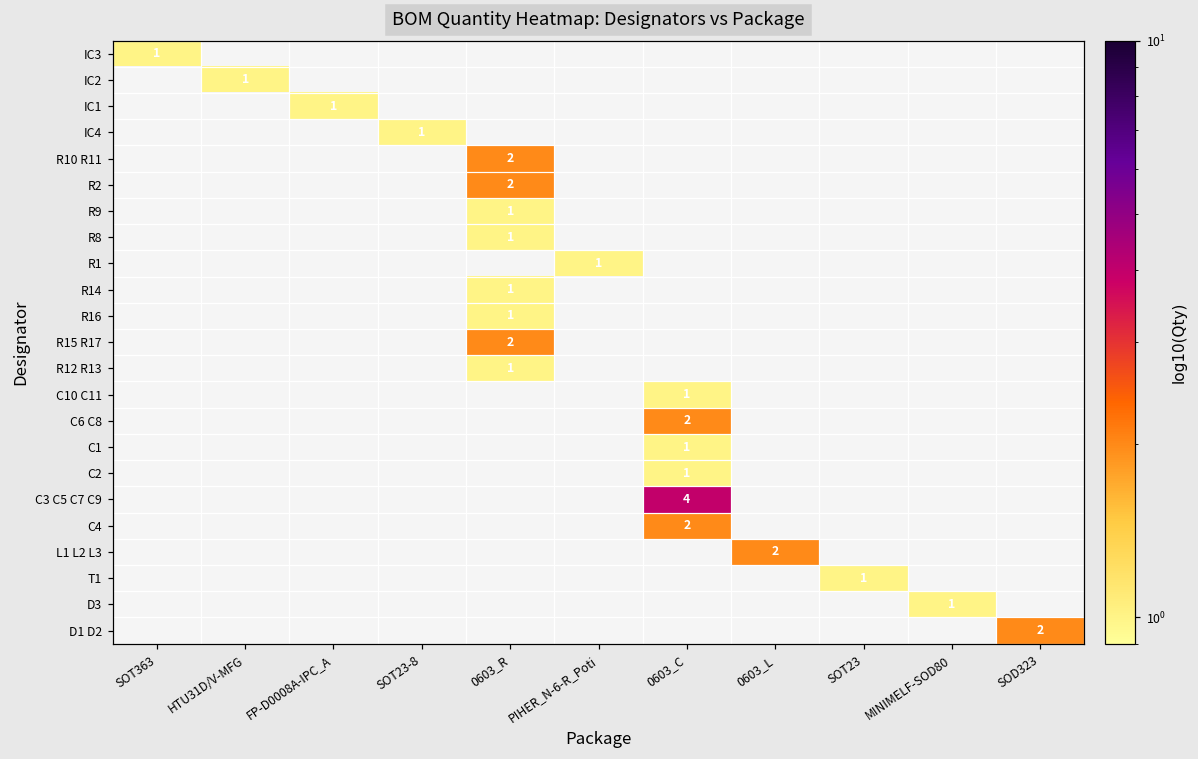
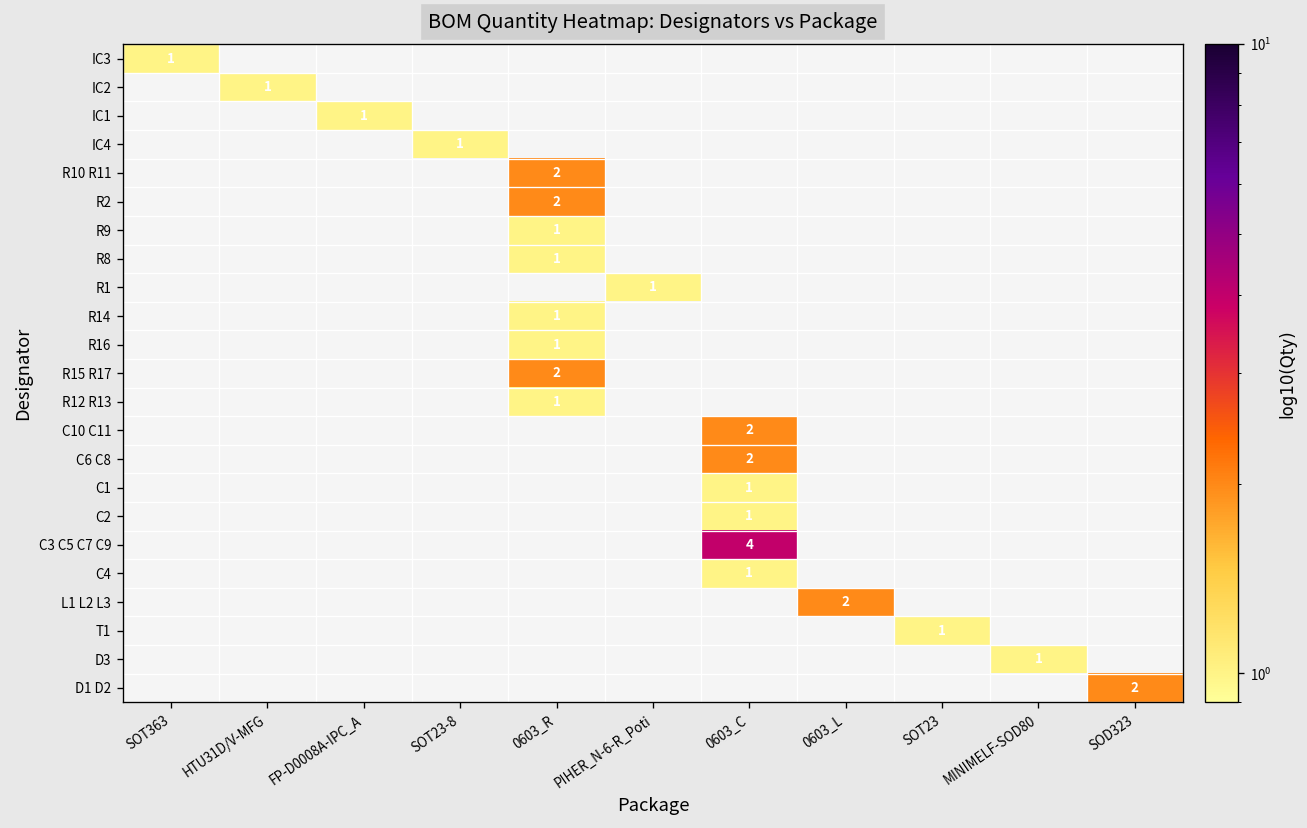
  {
    "IC3": {
      "SOT363": 1
    },
    "IC2": {
      "HTU31D/V-MFG": 1
    },
    "IC1": {
      "FP-D0008A-IPC_A": 1
    },
    "IC4": {
      "SOT23-8": 1
    },
    "R10 R11": {
      "0603_R": 2
    },
    "R2": {
      "0603_R": 2
    },
    "R9": {
      "0603_R": 1
    },
    "R8": {
      "0603_R": 1
    },
    "R1": {
      "PIHER_N-6-R_Poti": 1
    },
    "R14": {
      "0603_R": 1
    },
    "R16": {
      "0603_R": 1
    },
    "R15 R17": {
      "0603_R": 2
    },
    "R12 R13": {
      "0603_R": 1
    },
    "C10 C11": {
-     "0603_C": 1
+     "0603_C": 2
    },
    "C6 C8": {
      "0603_C": 2
    },
    "C1": {
      "0603_C": 1
    },
    "C2": {
      "0603_C": 1
    },
    "C3 C5 C7 C9": {
      "0603_C": 4
    },
    "C4": {
-     "0603_C": 2
+     "0603_C": 1
    },
    "L1 L2 L3": {
      "0603_L": 2
    },
    "T1": {
      "SOT23": 1
    },
    "D3": {
      "MINIMELF-SOD80": 1
    },
    "D1 D2": {
      "SOD323": 2
    }
  }
